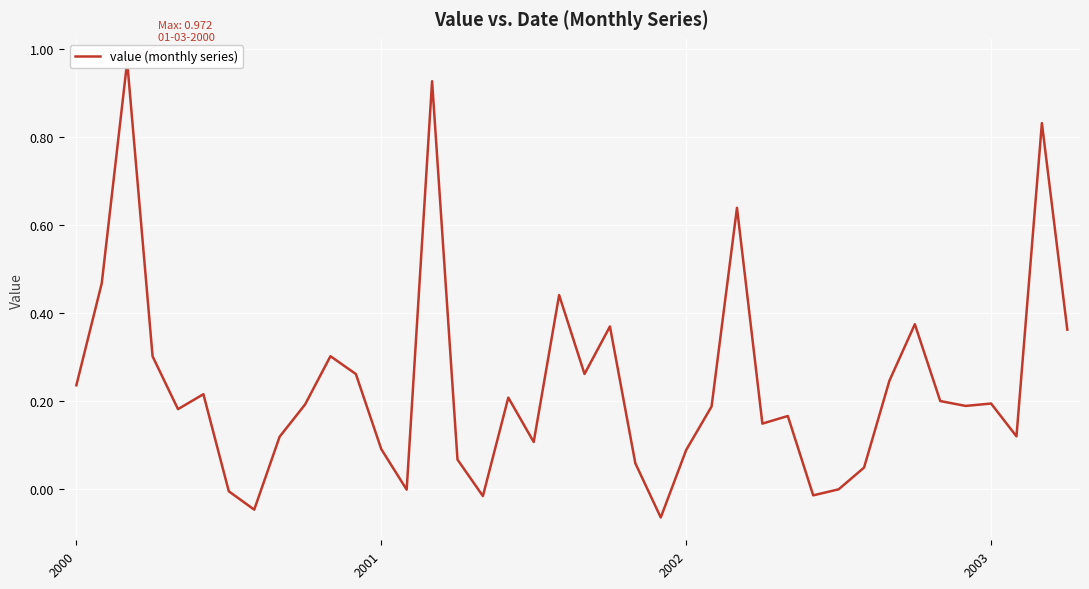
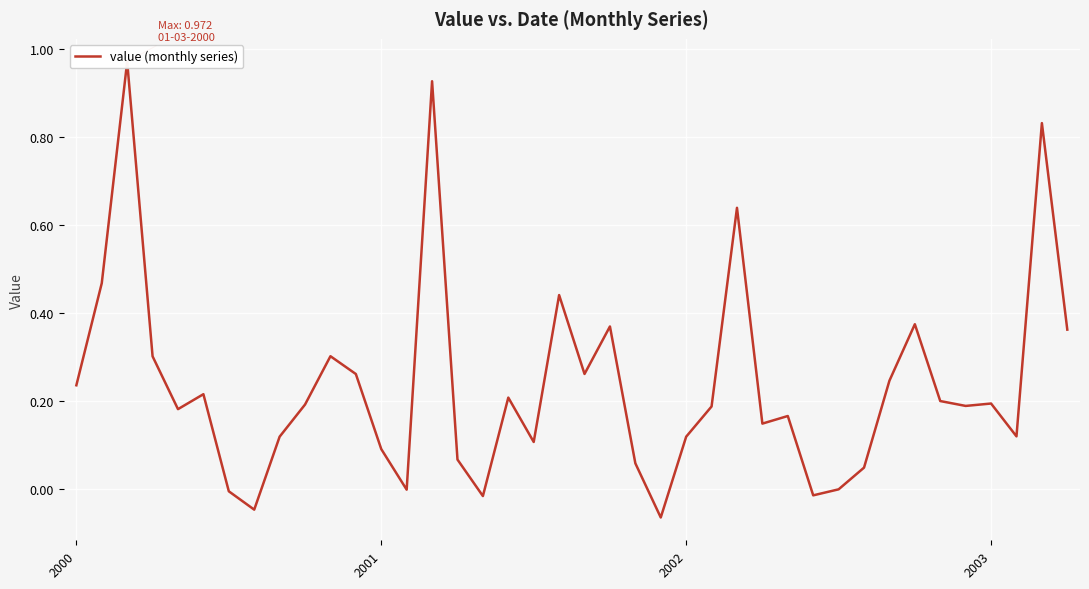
  {
    "2000": 0.24,
    "2001": 0.09,
-   "2002": 0.09,
+   "2002": 0.12,
    "2003": 0.20
  }
